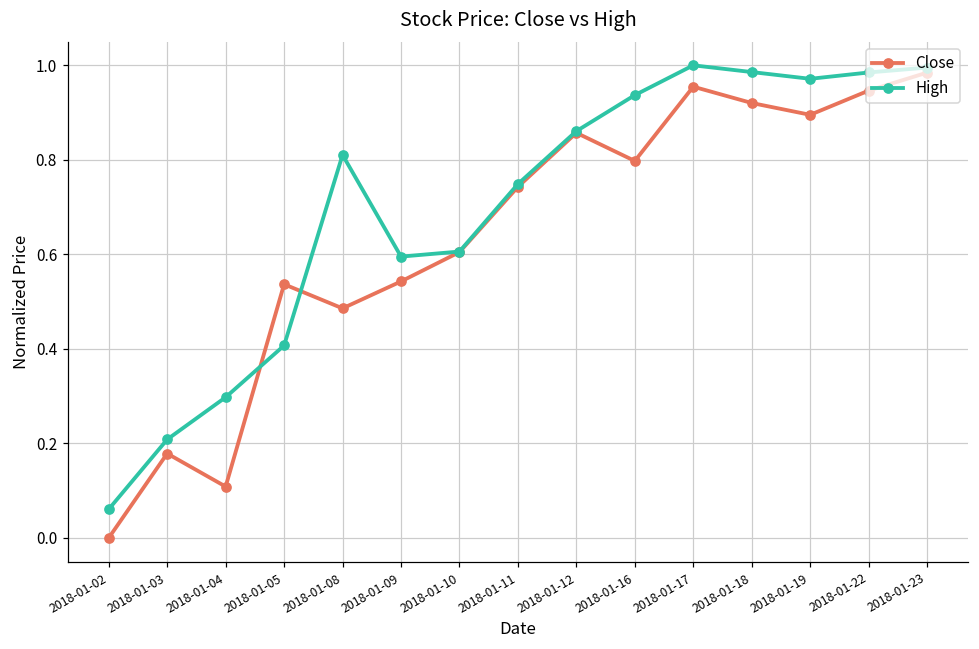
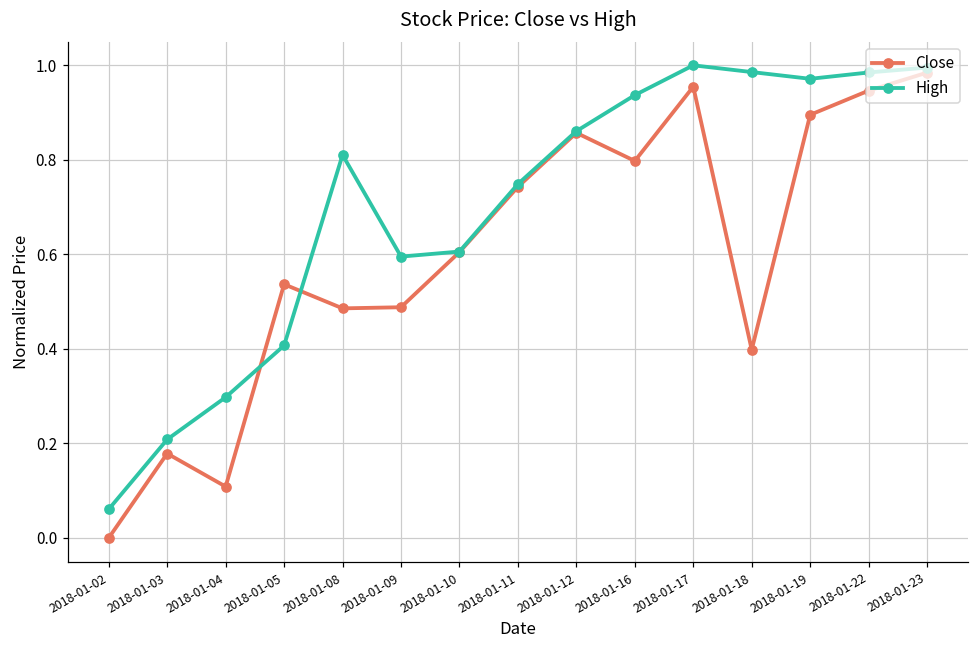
  {
    "Close": {
      "2018-01-02": 0.00,
      "2018-01-03": 0.18,
      "2018-01-04": 0.11,
      "2018-01-05": 0.54,
      "2018-01-08": 0.49,
-     "2018-01-09": 0.54,
+     "2018-01-09": 0.49,
      "2018-01-11": 0.74,
      "2018-01-16": 0.80,
      "2018-01-17": 0.95,
-     "2018-01-18": 0.92,
+     "2018-01-18": 0.40,
      "2018-01-19": 0.90
    },
    "High": {
      "2018-01-02": 0.06,
      "2018-01-03": 0.21,
      "2018-01-04": 0.30,
      "2018-01-05": 0.41,
      "2018-01-08": 0.81,
      "2018-01-09": 0.60,
      "2018-01-11": 0.75,
      "2018-01-16": 0.94,
      "2018-01-17": 1.00,
      "2018-01-18": 0.99,
      "2018-01-19": 0.97
    }
  }
